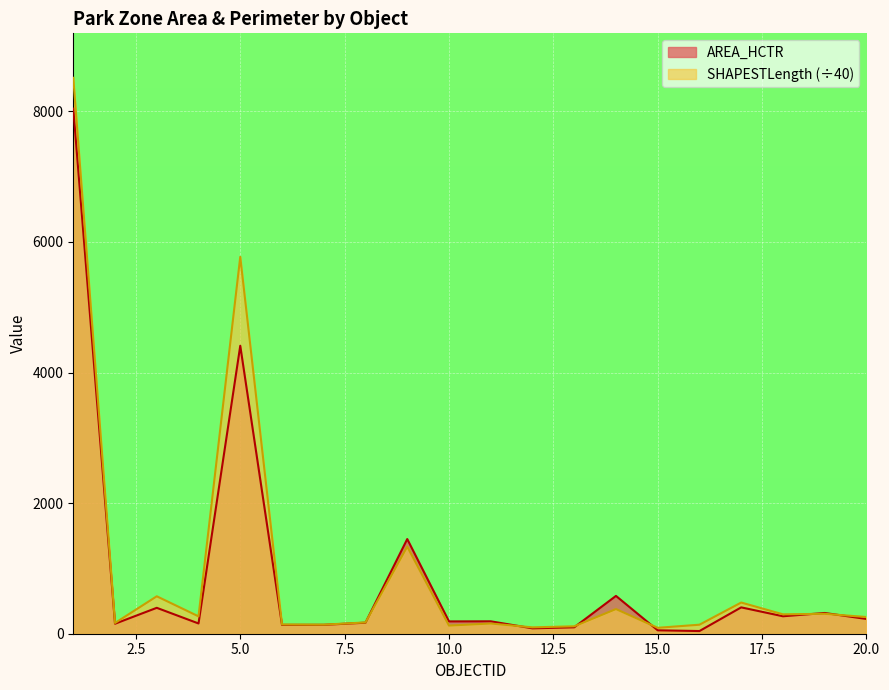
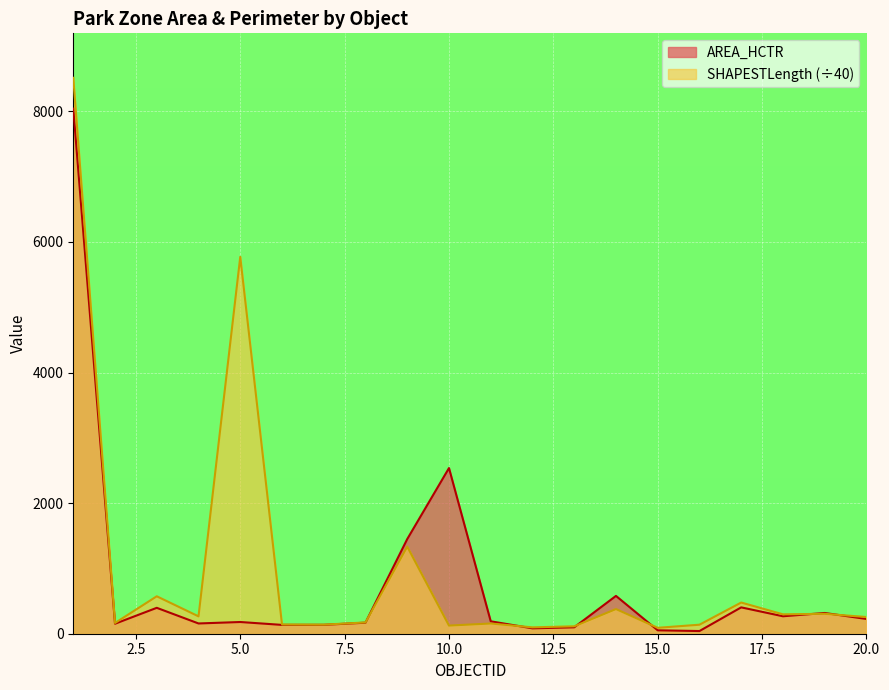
  {
    "AREA_HCTR": {
-     "5.0": 4400,
-     "10.0": 200
+     "5.0": 200,
+     "10.0": 2500
    },
    "SHAPESTLength (÷40)": {
      "5.0": 5800,
      "10.0": 100
    }
  }
